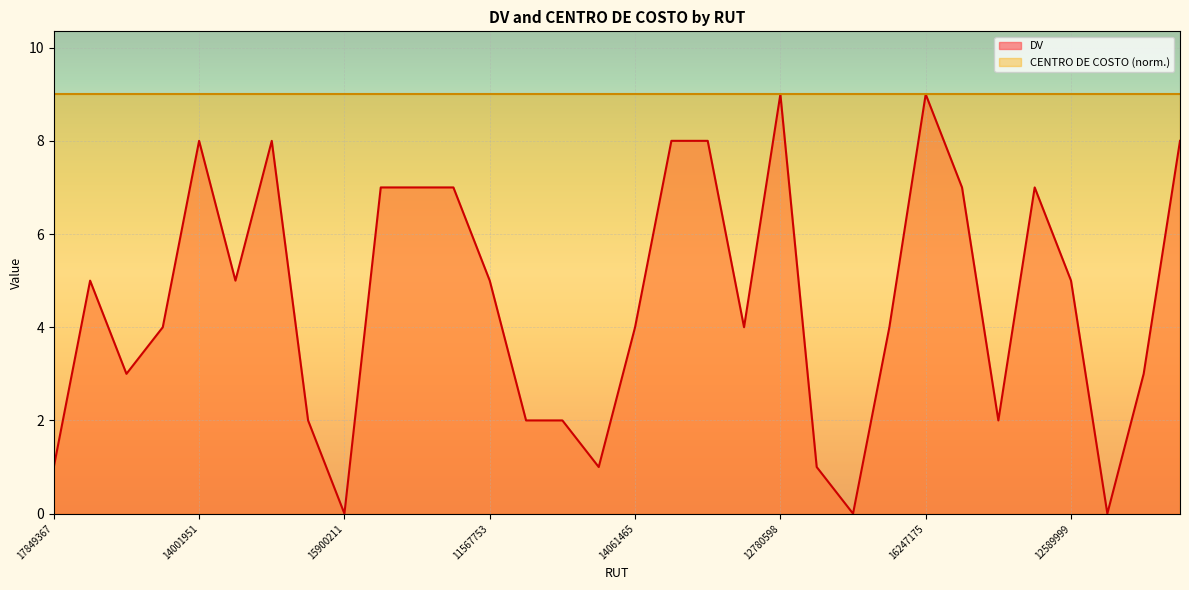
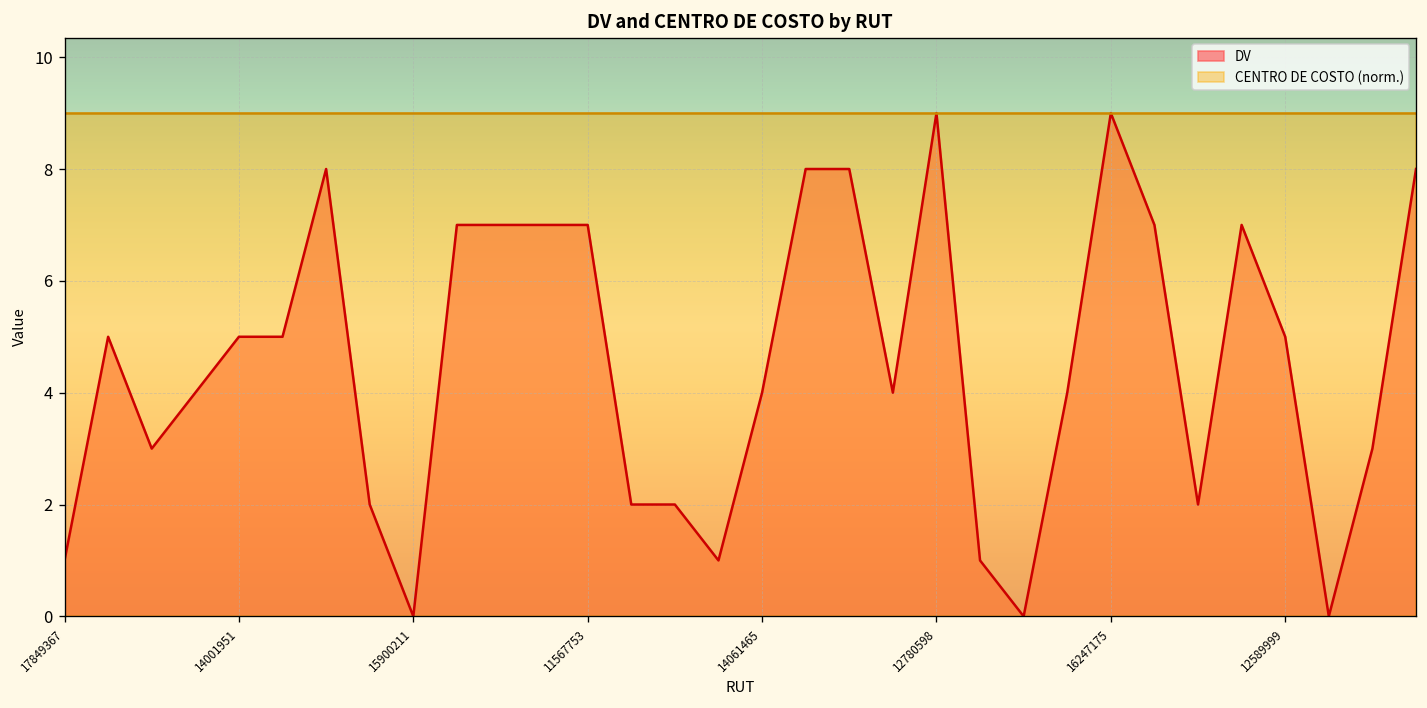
  {
    "DV": {
      "17849367": 1,
-     "14001951": 8,
+     "14001951": 5,
      "15900211": 0,
-     "11567753": 5,
+     "11567753": 7,
      "14061465": 4,
      "12589999": 5
    },
    "CENTRO DE COSTO (norm.)": {
      "17849367": 9,
      "14001951": 9,
      "15900211": 9,
      "11567753": 9,
      "14061465": 9,
      "12589999": 9
    }
  }
